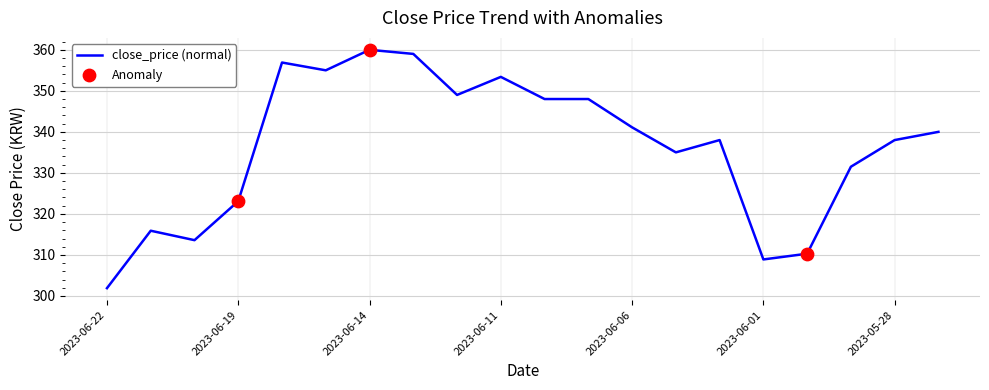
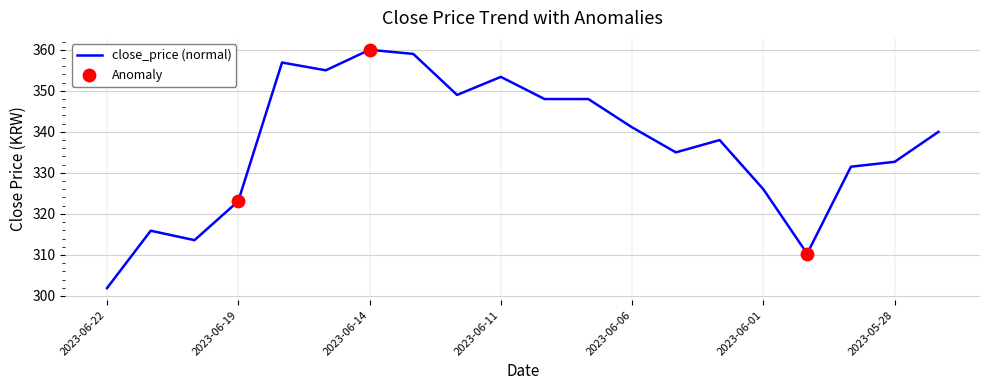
  {
    "close_price (normal)": {
      "2023-06-22": 302,
      "2023-06-11": 353,
      "2023-06-06": 341,
-     "2023-06-01": 309,
-     "2023-05-28": 338
+     "2023-06-01": 326,
+     "2023-05-28": 333
    }
  }
